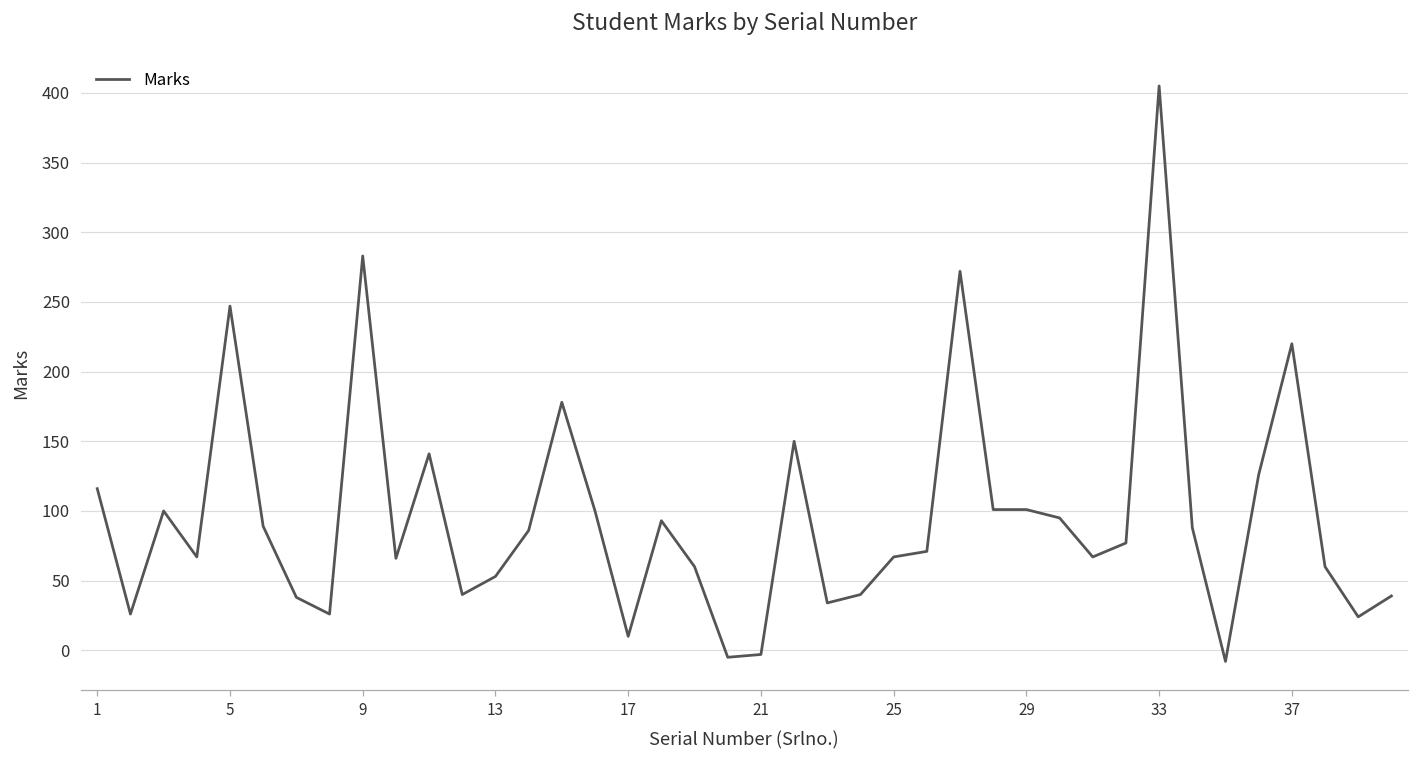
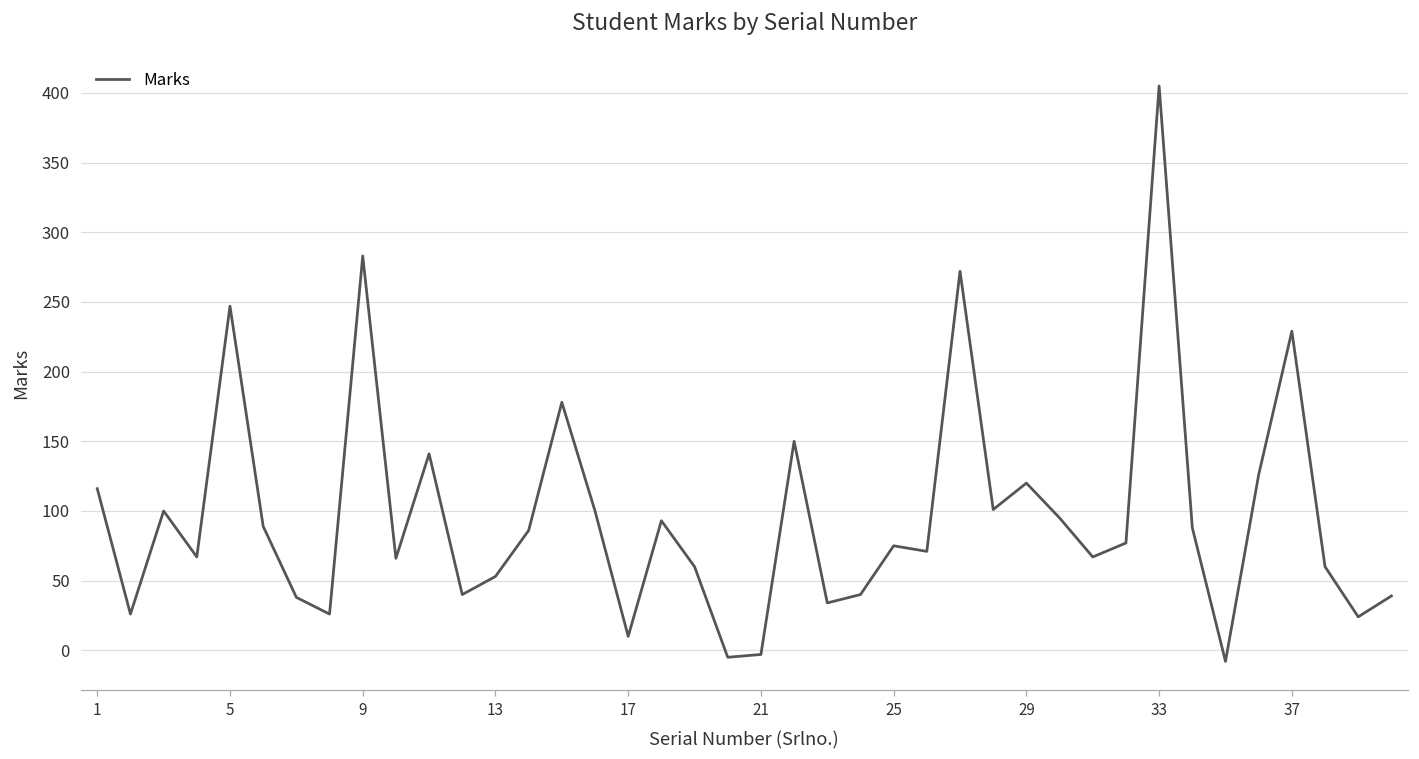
  {
    "1": 116,
    "5": 247,
    "9": 283,
    "13": 53,
    "17": 10,
    "21": -3,
-   "25": 67,
-   "29": 101,
+   "25": 75,
+   "29": 120,
    "33": 405,
-   "37": 220
+   "37": 229
  }
